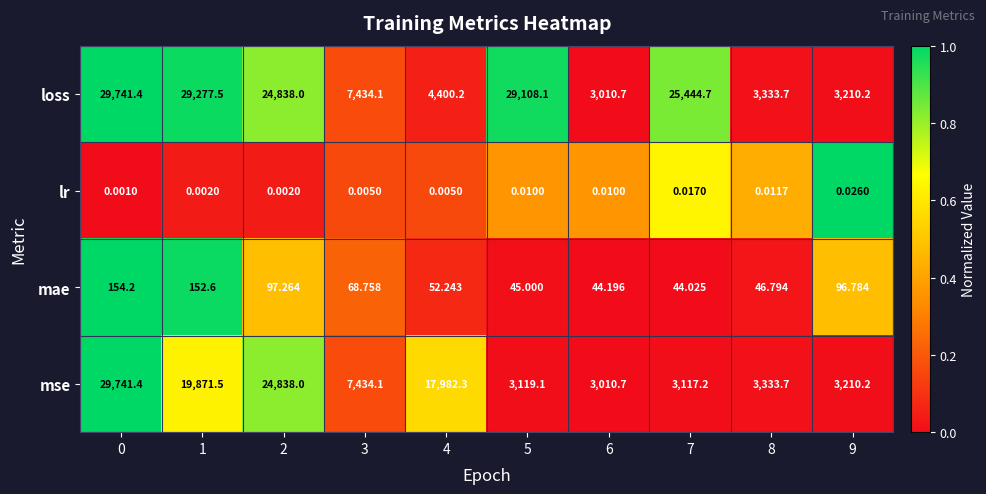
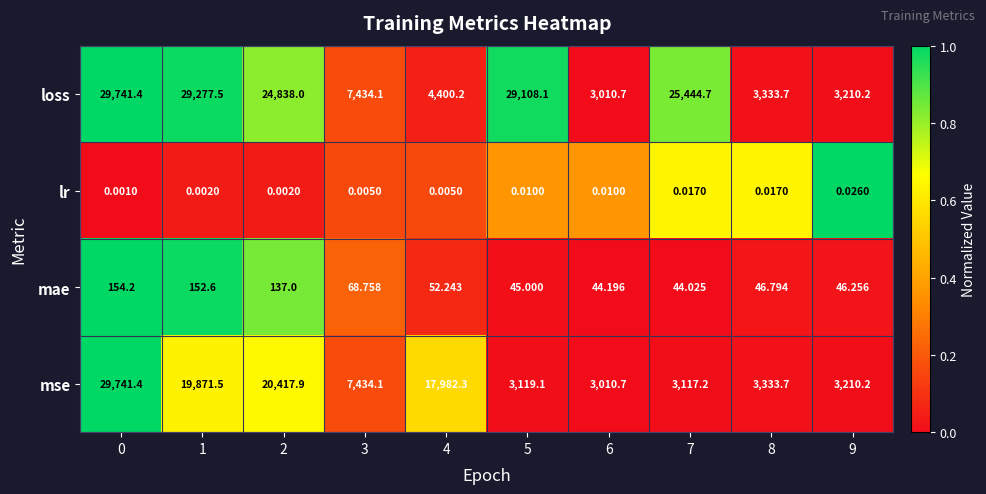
  {
    "loss": {
      "0": "29,741.4",
      "1": "29,277.5",
      "2": "24,838.0",
      "3": "7,434.1",
      "4": "4,400.2",
      "5": "29,108.1",
      "6": "3,010.7",
      "7": "25,444.7",
      "8": "3,333.7",
      "9": "3,210.2"
    },
    "lr": {
      "0": "0.0010",
      "1": "0.0020",
      "2": "0.0020",
      "3": "0.0050",
      "4": "0.0050",
      "5": "0.0100",
      "6": "0.0100",
      "7": "0.0170",
-     "8": "0.0117",
+     "8": "0.0170",
      "9": "0.0260"
    },
    "mae": {
      "0": "154.2",
      "1": "152.6",
-     "2": "97.264",
+     "2": "137.0",
      "3": "68.758",
      "4": "52.243",
      "5": "45.000",
      "6": "44.196",
      "7": "44.025",
      "8": "46.794",
-     "9": "96.784"
+     "9": "46.256"
    },
    "mse": {
      "0": "29,741.4",
      "1": "19,871.5",
-     "2": "24,838.0",
+     "2": "20,417.9",
      "3": "7,434.1",
      "4": "17,982.3",
      "5": "3,119.1",
      "6": "3,010.7",
      "7": "3,117.2",
      "8": "3,333.7",
      "9": "3,210.2"
    }
  }
